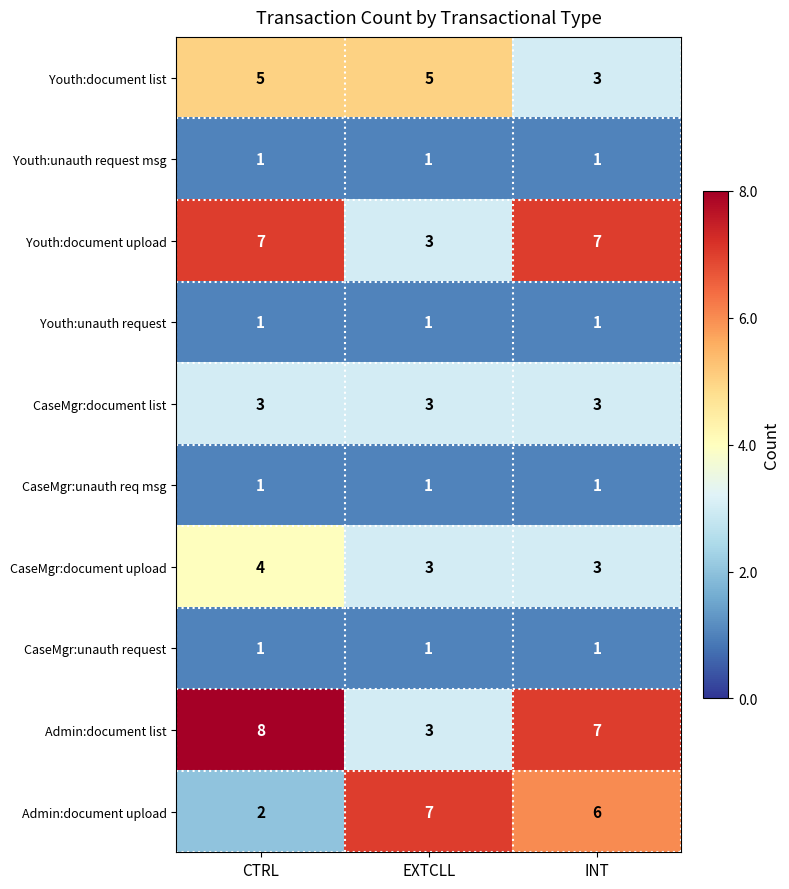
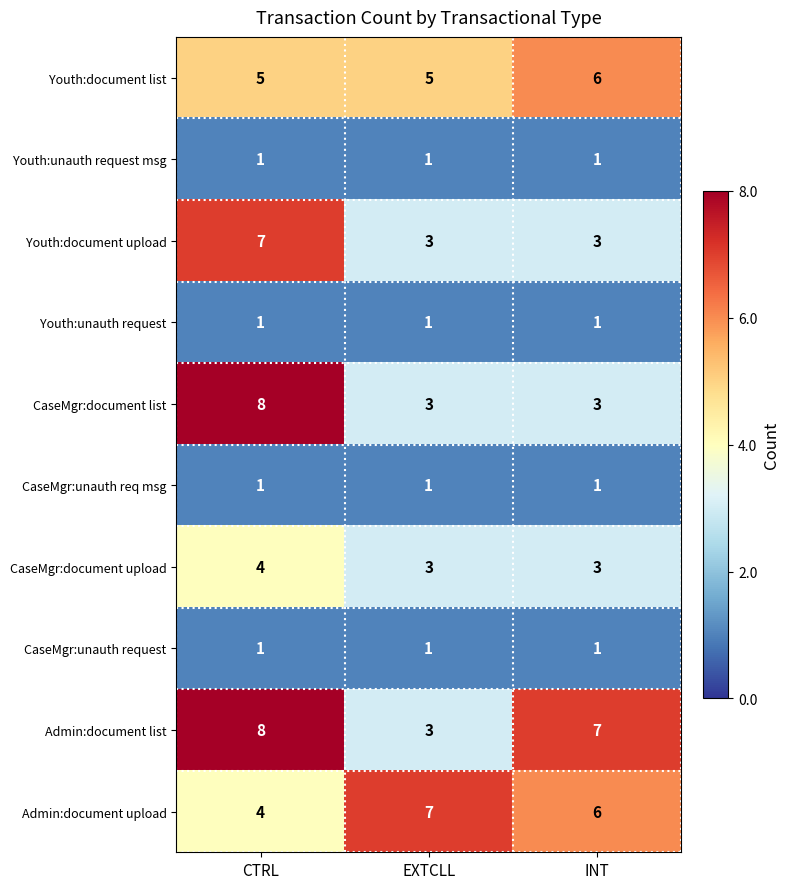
  {
    "Youth:document list": {
      "CTRL": 5,
      "EXTCLL": 5,
-     "INT": 3
+     "INT": 6
    },
    "Youth:unauth request msg": {
      "CTRL": 1,
      "EXTCLL": 1,
      "INT": 1
    },
    "Youth:document upload": {
      "CTRL": 7,
      "EXTCLL": 3,
-     "INT": 7
+     "INT": 3
    },
    "Youth:unauth request": {
      "CTRL": 1,
      "EXTCLL": 1,
      "INT": 1
    },
    "CaseMgr:document list": {
-     "CTRL": 3,
+     "CTRL": 8,
      "EXTCLL": 3,
      "INT": 3
    },
    "CaseMgr:unauth req msg": {
      "CTRL": 1,
      "EXTCLL": 1,
      "INT": 1
    },
    "CaseMgr:document upload": {
      "CTRL": 4,
      "EXTCLL": 3,
      "INT": 3
    },
    "CaseMgr:unauth request": {
      "CTRL": 1,
      "EXTCLL": 1,
      "INT": 1
    },
    "Admin:document list": {
      "CTRL": 8,
      "EXTCLL": 3,
      "INT": 7
    },
    "Admin:document upload": {
-     "CTRL": 2,
+     "CTRL": 4,
      "EXTCLL": 7,
      "INT": 6
    }
  }
